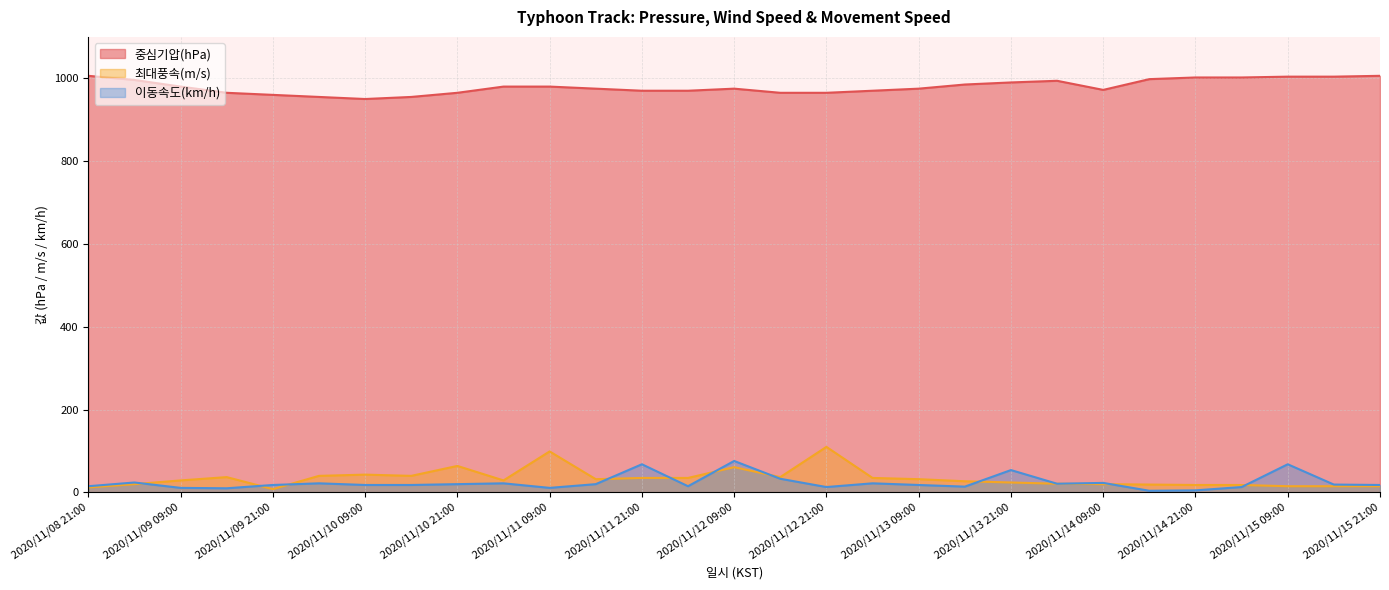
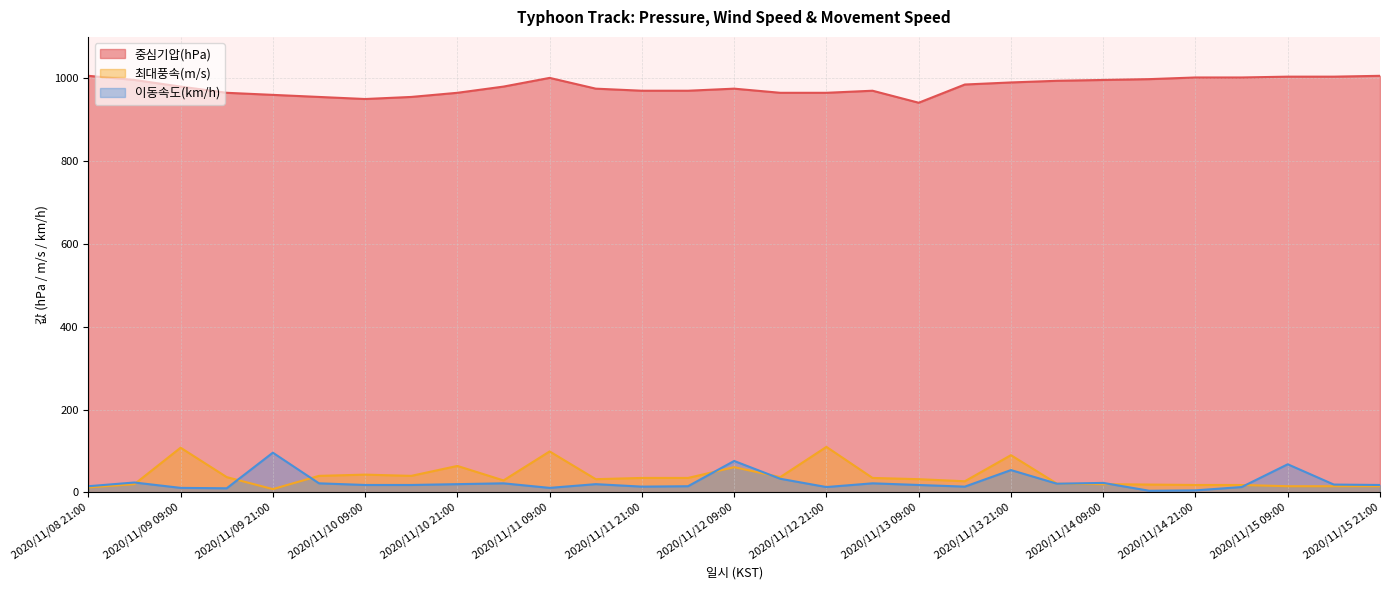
  {
    "중심기압(hPa)": {
      "2020/11/08 21:00": 1010,
      "2020/11/09 21:00": 960,
      "2020/11/10 09:00": 950,
      "2020/11/10 21:00": 970,
-     "2020/11/11 09:00": 980,
+     "2020/11/11 09:00": 1000,
      "2020/11/11 21:00": 970,
      "2020/11/12 09:00": 980,
      "2020/11/12 21:00": 970,
-     "2020/11/13 09:00": 980,
+     "2020/11/13 09:00": 940,
      "2020/11/13 21:00": 990,
-     "2020/11/14 09:00": 970,
+     "2020/11/14 09:00": 1000,
      "2020/11/14 21:00": 1000,
      "2020/11/15 09:00": 1000,
      "2020/11/15 21:00": 1010
    },
    "최대풍속(m/s)": {
-     "2020/11/09 09:00": 30,
+     "2020/11/09 09:00": 110,
      "2020/11/09 21:00": 10,
      "2020/11/10 09:00": 40,
      "2020/11/10 21:00": 60,
      "2020/11/11 09:00": 100,
      "2020/11/11 21:00": 40,
      "2020/11/12 09:00": 60,
      "2020/11/12 21:00": 110,
      "2020/11/13 09:00": 30,
-     "2020/11/13 21:00": 20,
+     "2020/11/13 21:00": 90,
      "2020/11/14 21:00": 20,
      "2020/11/15 09:00": 20
    },
    "이동속도(km/h)": {
      "2020/11/09 09:00": 10,
-     "2020/11/09 21:00": 20,
+     "2020/11/09 21:00": 100,
      "2020/11/10 09:00": 20,
      "2020/11/10 21:00": 20,
      "2020/11/11 09:00": 10,
-     "2020/11/11 21:00": 70,
+     "2020/11/11 21:00": 10,
      "2020/11/12 09:00": 80,
      "2020/11/12 21:00": 10,
      "2020/11/13 09:00": 20,
      "2020/11/13 21:00": 50,
      "2020/11/14 21:00": 10,
      "2020/11/15 09:00": 70
    }
  }
